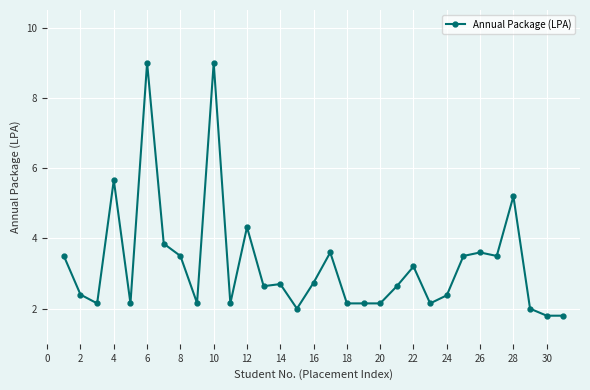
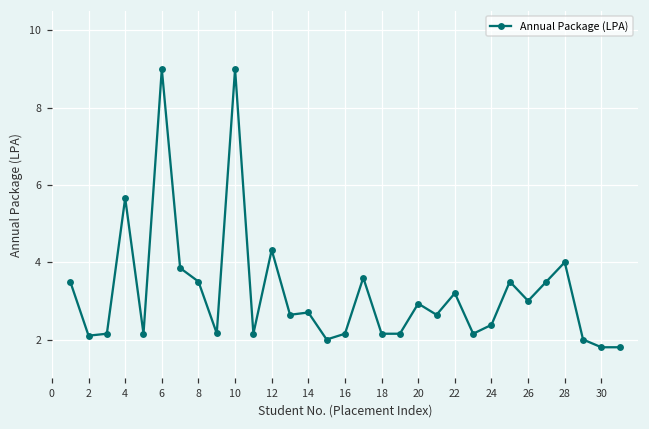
  {
-   "2": 2.4,
+   "2": 2.1,
    "4": 5.7,
    "6": 9.0,
    "8": 3.5,
    "10": 9.0,
    "12": 4.3,
    "14": 2.7,
-   "16": 2.7,
+   "16": 2.2,
    "18": 2.2,
-   "20": 2.2,
+   "20": 2.9,
    "22": 3.2,
    "24": 2.4,
-   "26": 3.6,
-   "28": 5.2,
+   "26": 3.0,
+   "28": 4.0,
    "30": 1.8
  }
